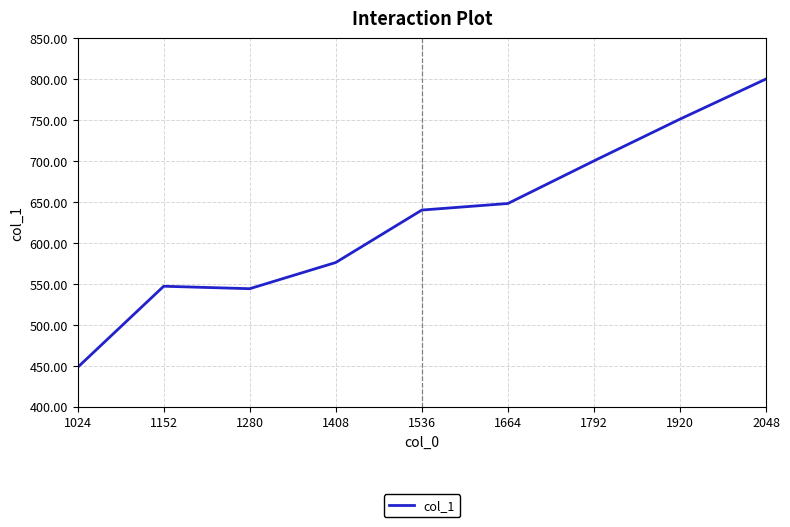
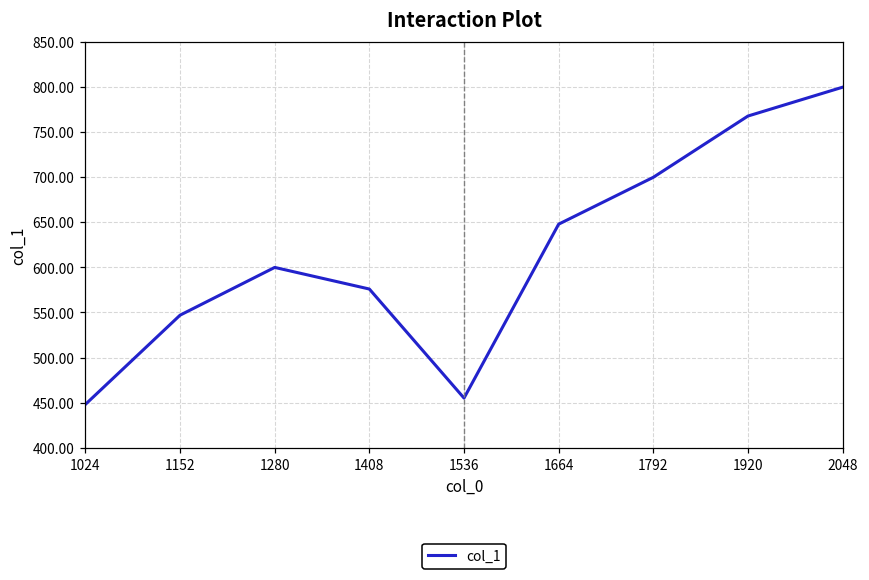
  {
    "1024": 450,
    "1152": 550,
-   "1280": 540,
+   "1280": 600,
    "1408": 580,
-   "1536": 640,
+   "1536": 460,
    "1664": 650,
    "1792": 700,
-   "1920": 750,
+   "1920": 770,
    "2048": 800
  }
